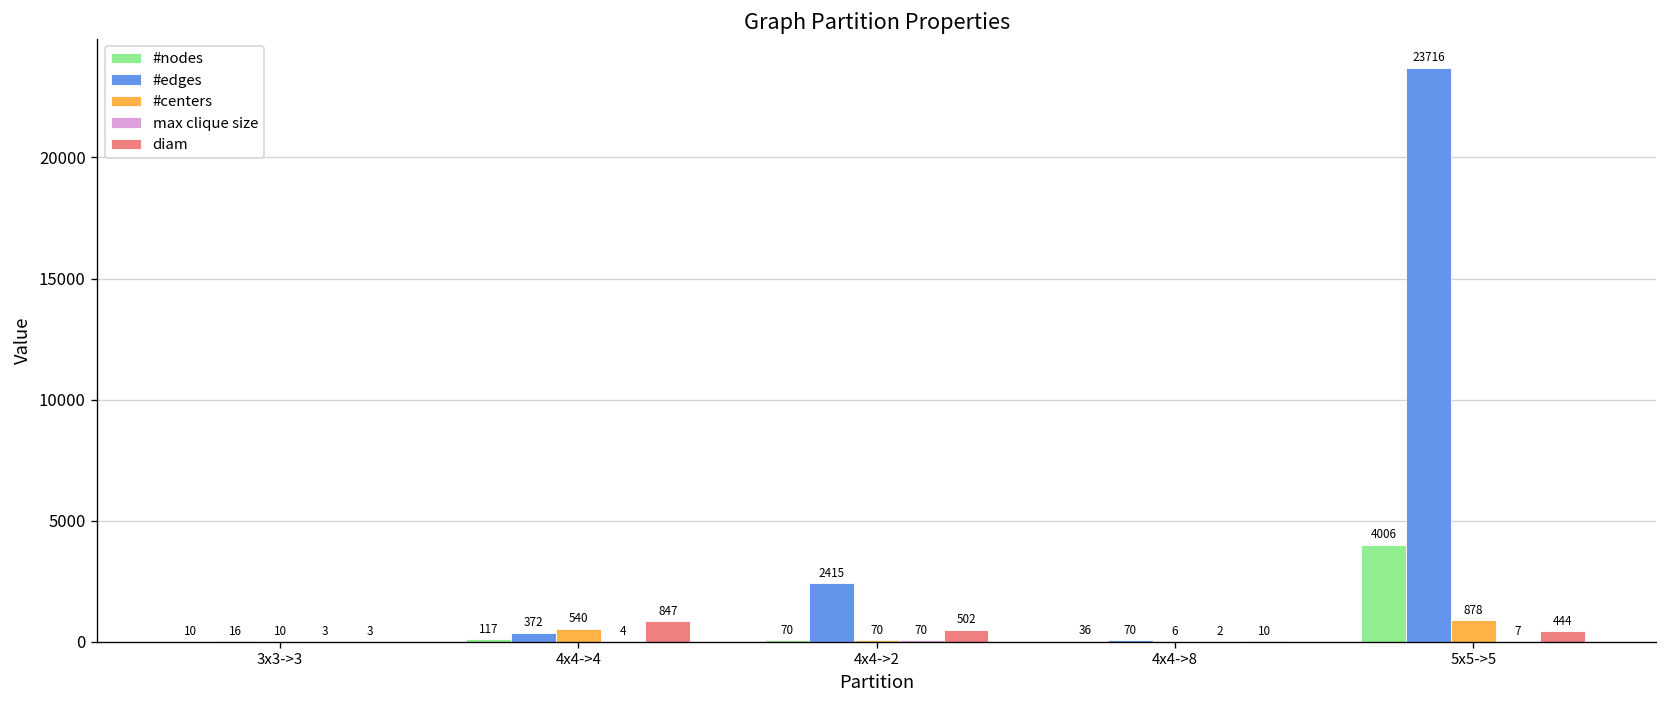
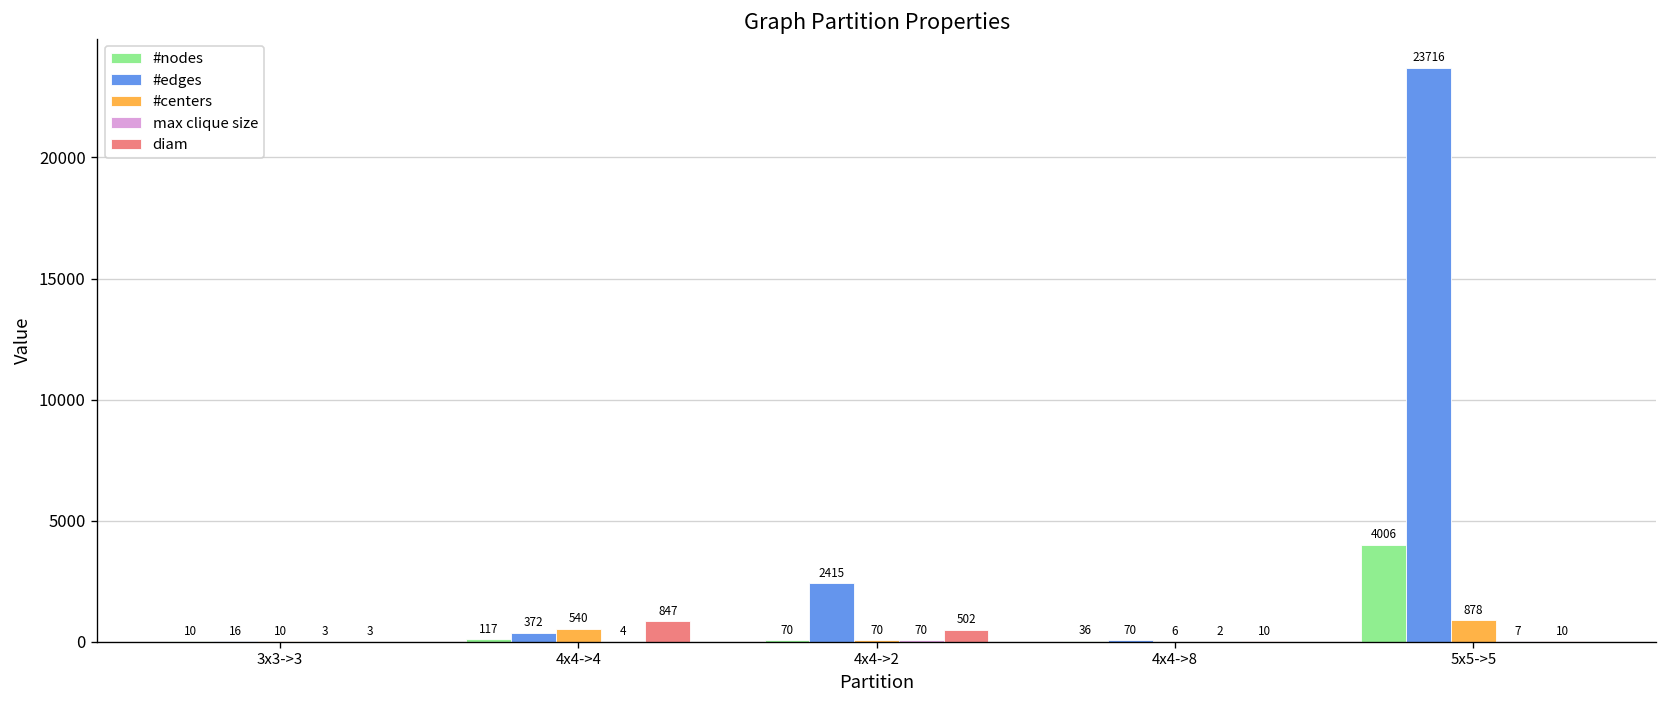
  {
    "#nodes": {
      "3x3->3": 10,
      "4x4->4": 117,
      "4x4->2": 70,
      "4x4->8": 36,
      "5x5->5": 4006
    },
    "#edges": {
      "3x3->3": 16,
      "4x4->4": 372,
      "4x4->2": 2415,
      "4x4->8": 70,
      "5x5->5": 23716
    },
    "#centers": {
      "3x3->3": 10,
      "4x4->4": 540,
      "4x4->2": 70,
      "4x4->8": 6,
      "5x5->5": 878
    },
    "max clique size": {
      "3x3->3": 3,
      "4x4->4": 4,
      "4x4->2": 70,
      "4x4->8": 2,
      "5x5->5": 7
    },
    "diam": {
      "3x3->3": 3,
      "4x4->4": 847,
      "4x4->2": 502,
      "4x4->8": 10,
-     "5x5->5": 444
+     "5x5->5": 10
    }
  }
